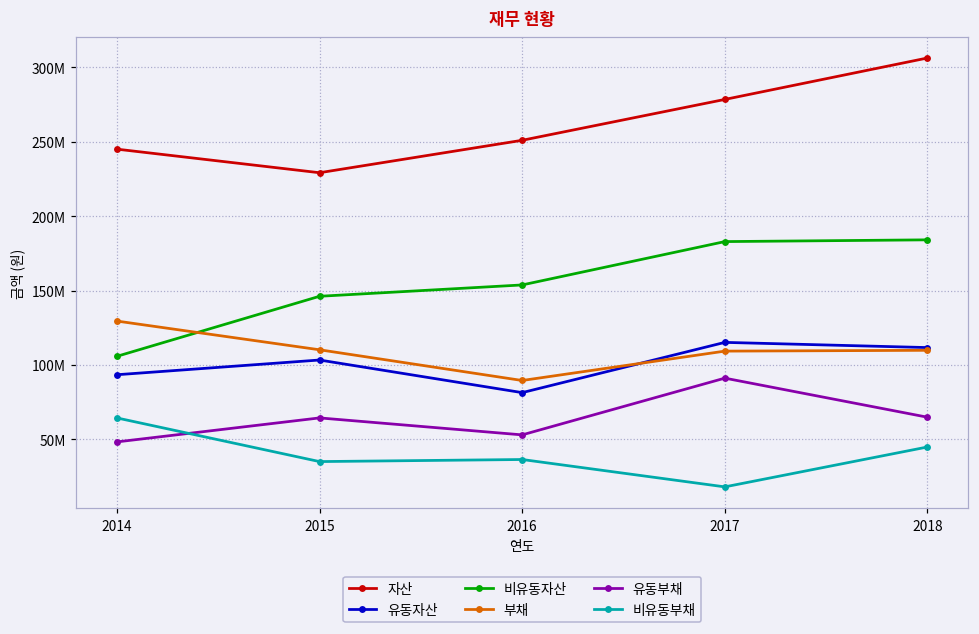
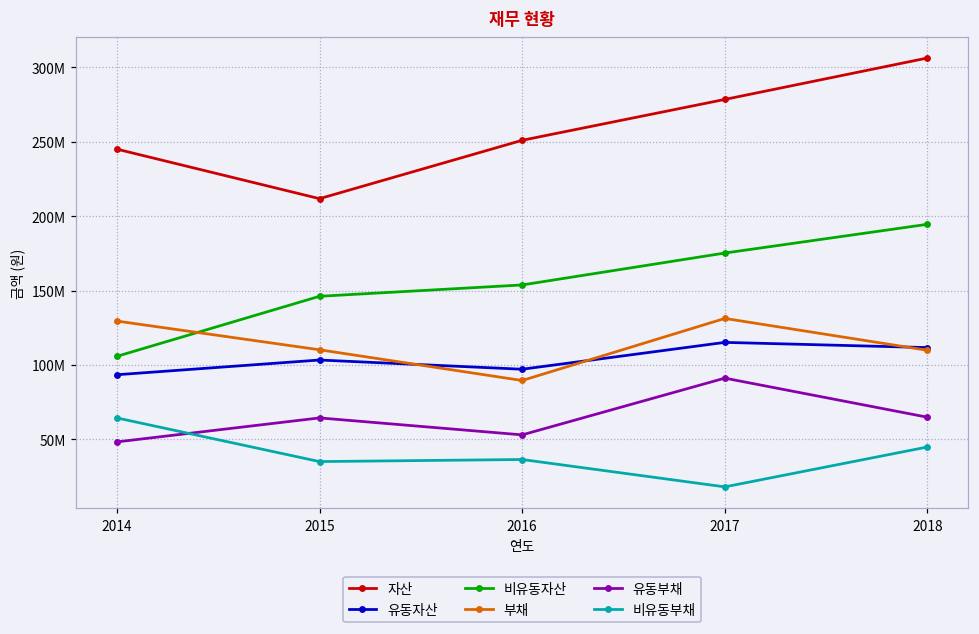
  {
    "자산": {
      "2014": 245000000,
-     "2015": 229000000,
+     "2015": 212000000,
      "2016": 251000000,
      "2017": 278000000,
      "2018": 306000000
    },
    "유동자산": {
      "2014": 93000000,
      "2015": 103000000,
-     "2016": 81000000,
+     "2016": 97000000,
      "2017": 115000000
    },
    "비유동자산": {
      "2014": 106000000,
      "2015": 146000000,
      "2016": 154000000,
-     "2017": 183000000,
-     "2018": 184000000
+     "2017": 175000000,
+     "2018": 195000000
    },
    "부채": {
      "2014": 130000000,
      "2015": 110000000,
      "2016": 90000000,
-     "2017": 109000000
+     "2017": 131000000
    },
    "유동부채": {
      "2014": 48000000,
      "2015": 64000000,
      "2016": 53000000,
      "2017": 91000000,
      "2018": 65000000
    },
    "비유동부채": {
      "2014": 64000000,
      "2015": 35000000,
      "2016": 37000000,
      "2017": 18000000,
      "2018": 45000000
    }
  }
